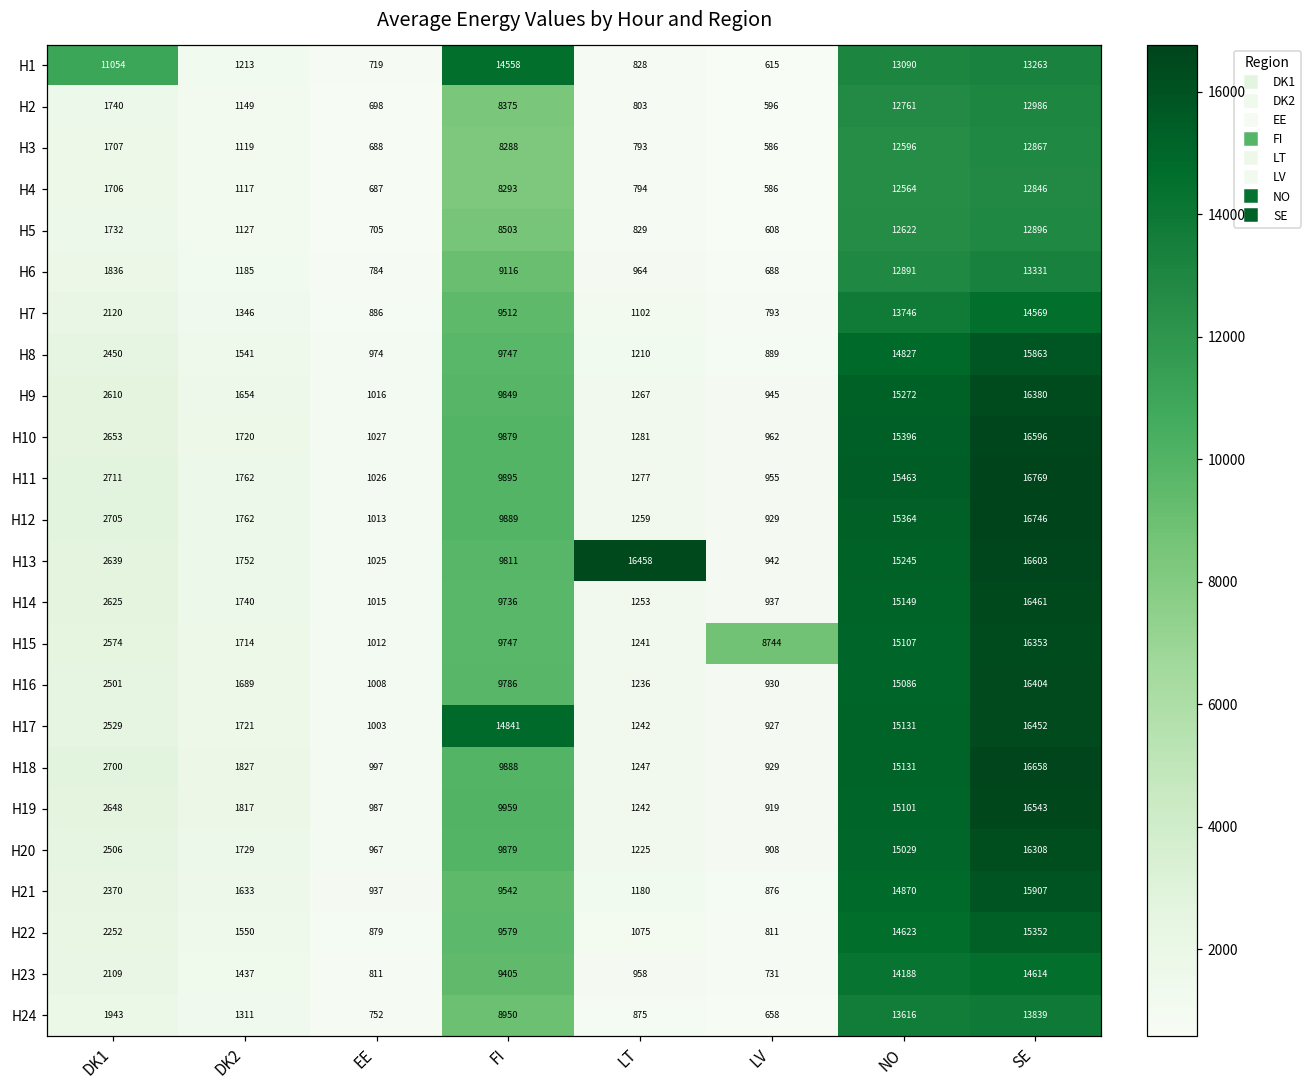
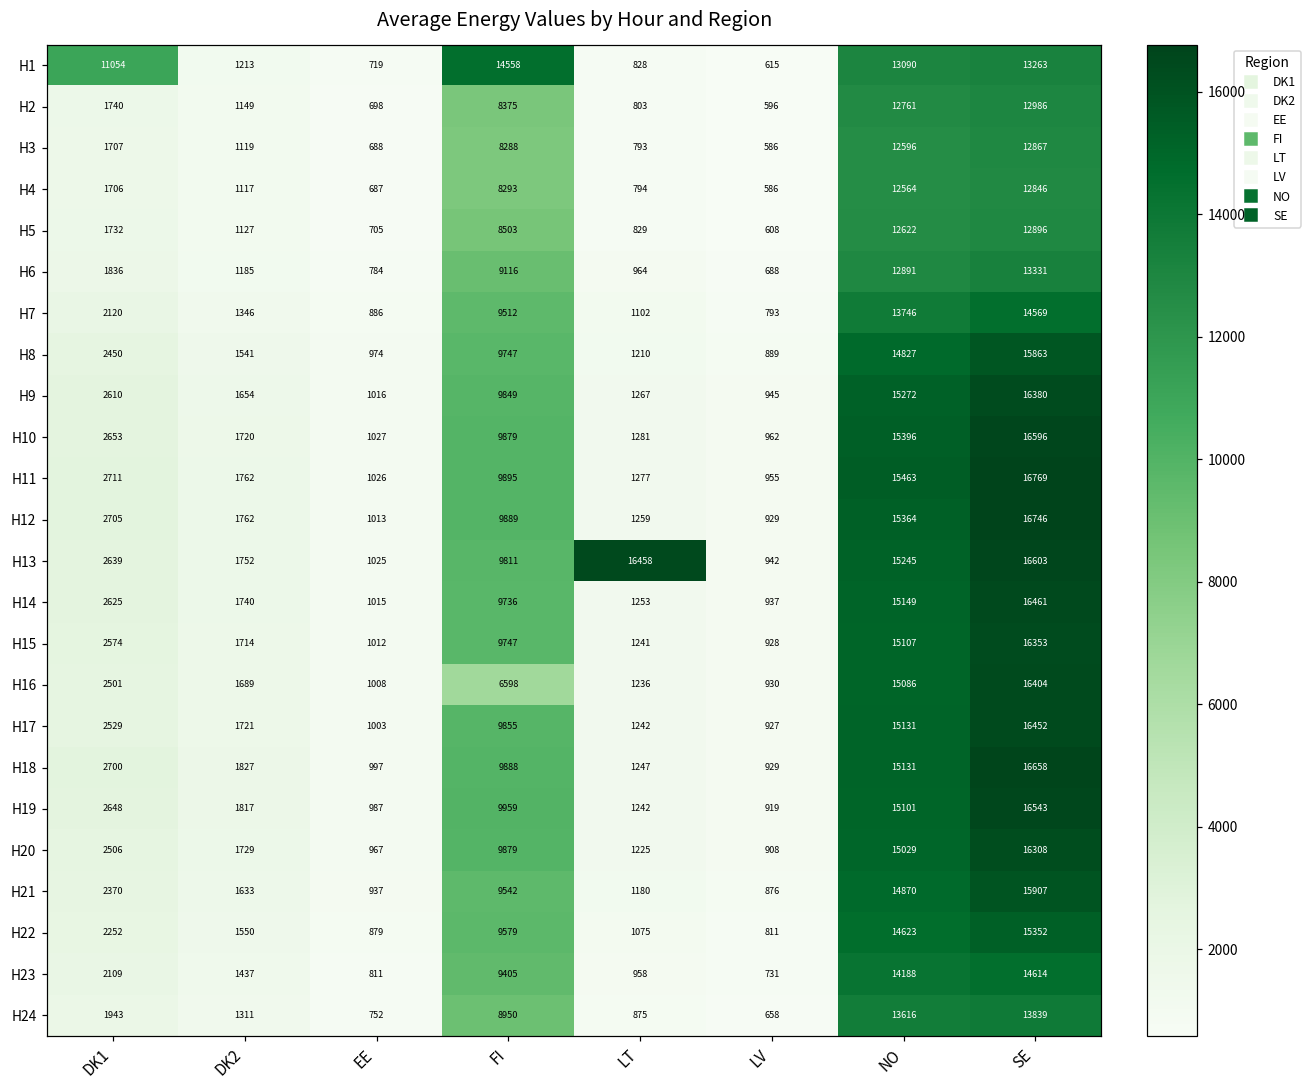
  {
    "H1": {
      "DK1": 11054,
      "DK2": 1213,
      "EE": 719,
      "FI": 14558,
      "LT": 828,
      "LV": 615,
      "NO": 13090,
      "SE": 13263
    },
    "H2": {
      "DK1": 1740,
      "DK2": 1149,
      "EE": 698,
      "FI": 8375,
      "LT": 803,
      "LV": 596,
      "NO": 12761,
      "SE": 12986
    },
    "H3": {
      "DK1": 1707,
      "DK2": 1119,
      "EE": 688,
      "FI": 8288,
      "LT": 793,
      "LV": 586,
      "NO": 12596,
      "SE": 12867
    },
    "H4": {
      "DK1": 1706,
      "DK2": 1117,
      "EE": 687,
      "FI": 8293,
      "LT": 794,
      "LV": 586,
      "NO": 12564,
      "SE": 12846
    },
    "H5": {
      "DK1": 1732,
      "DK2": 1127,
      "EE": 705,
      "FI": 8503,
      "LT": 829,
      "LV": 608,
      "NO": 12622,
      "SE": 12896
    },
    "H6": {
      "DK1": 1836,
      "DK2": 1185,
      "EE": 784,
      "FI": 9116,
      "LT": 964,
      "LV": 688,
      "NO": 12891,
      "SE": 13331
    },
    "H7": {
      "DK1": 2120,
      "DK2": 1346,
      "EE": 886,
      "FI": 9512,
      "LT": 1102,
      "LV": 793,
      "NO": 13746,
      "SE": 14569
    },
    "H8": {
      "DK1": 2450,
      "DK2": 1541,
      "EE": 974,
      "FI": 9747,
      "LT": 1210,
      "LV": 889,
      "NO": 14827,
      "SE": 15863
    },
    "H9": {
      "DK1": 2610,
      "DK2": 1654,
      "EE": 1016,
      "FI": 9849,
      "LT": 1267,
      "LV": 945,
      "NO": 15272,
      "SE": 16380
    },
    "H10": {
      "DK1": 2653,
      "DK2": 1720,
      "EE": 1027,
      "FI": 9879,
      "LT": 1281,
      "LV": 962,
      "NO": 15396,
      "SE": 16596
    },
    "H11": {
      "DK1": 2711,
      "DK2": 1762,
      "EE": 1026,
      "FI": 9895,
      "LT": 1277,
      "LV": 955,
      "NO": 15463,
      "SE": 16769
    },
    "H12": {
      "DK1": 2705,
      "DK2": 1762,
      "EE": 1013,
      "FI": 9889,
      "LT": 1259,
      "LV": 929,
      "NO": 15364,
      "SE": 16746
    },
    "H13": {
      "DK1": 2639,
      "DK2": 1752,
      "EE": 1025,
      "FI": 9811,
      "LT": 16458,
      "LV": 942,
      "NO": 15245,
      "SE": 16603
    },
    "H14": {
      "DK1": 2625,
      "DK2": 1740,
      "EE": 1015,
      "FI": 9736,
      "LT": 1253,
      "LV": 937,
      "NO": 15149,
      "SE": 16461
    },
    "H15": {
      "DK1": 2574,
      "DK2": 1714,
      "EE": 1012,
      "FI": 9747,
      "LT": 1241,
-     "LV": 8744,
+     "LV": 928,
      "NO": 15107,
      "SE": 16353
    },
    "H16": {
      "DK1": 2501,
      "DK2": 1689,
      "EE": 1008,
-     "FI": 9786,
+     "FI": 6598,
      "LT": 1236,
      "LV": 930,
      "NO": 15086,
      "SE": 16404
    },
    "H17": {
      "DK1": 2529,
      "DK2": 1721,
      "EE": 1003,
-     "FI": 14841,
+     "FI": 9855,
      "LT": 1242,
      "LV": 927,
      "NO": 15131,
      "SE": 16452
    },
    "H18": {
      "DK1": 2700,
      "DK2": 1827,
      "EE": 997,
      "FI": 9888,
      "LT": 1247,
      "LV": 929,
      "NO": 15131,
      "SE": 16658
    },
    "H19": {
      "DK1": 2648,
      "DK2": 1817,
      "EE": 987,
      "FI": 9959,
      "LT": 1242,
      "LV": 919,
      "NO": 15101,
      "SE": 16543
    },
    "H20": {
      "DK1": 2506,
      "DK2": 1729,
      "EE": 967,
      "FI": 9879,
      "LT": 1225,
      "LV": 908,
      "NO": 15029,
      "SE": 16308
    },
    "H21": {
      "DK1": 2370,
      "DK2": 1633,
      "EE": 937,
      "FI": 9542,
      "LT": 1180,
      "LV": 876,
      "NO": 14870,
      "SE": 15907
    },
    "H22": {
      "DK1": 2252,
      "DK2": 1550,
      "EE": 879,
      "FI": 9579,
      "LT": 1075,
      "LV": 811,
      "NO": 14623,
      "SE": 15352
    },
    "H23": {
      "DK1": 2109,
      "DK2": 1437,
      "EE": 811,
      "FI": 9405,
      "LT": 958,
      "LV": 731,
      "NO": 14188,
      "SE": 14614
    },
    "H24": {
      "DK1": 1943,
      "DK2": 1311,
      "EE": 752,
      "FI": 8950,
      "LT": 875,
      "LV": 658,
      "NO": 13616,
      "SE": 13839
    }
  }
